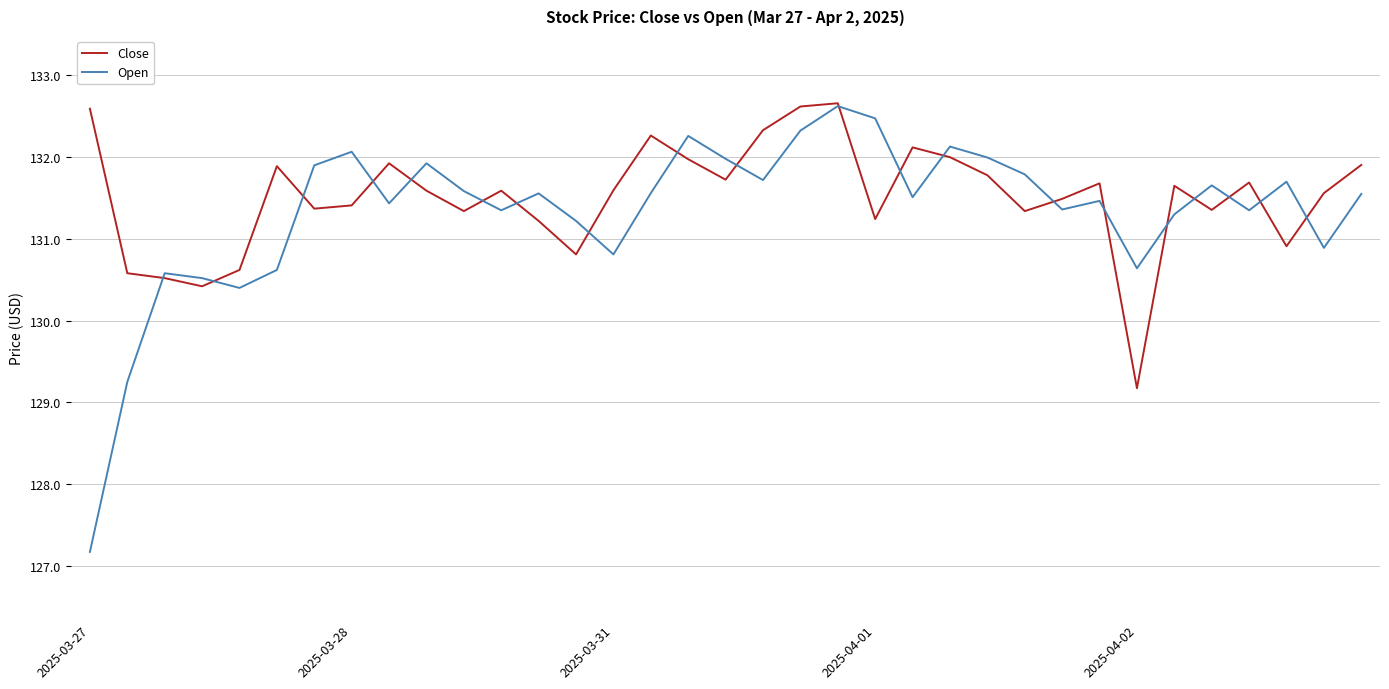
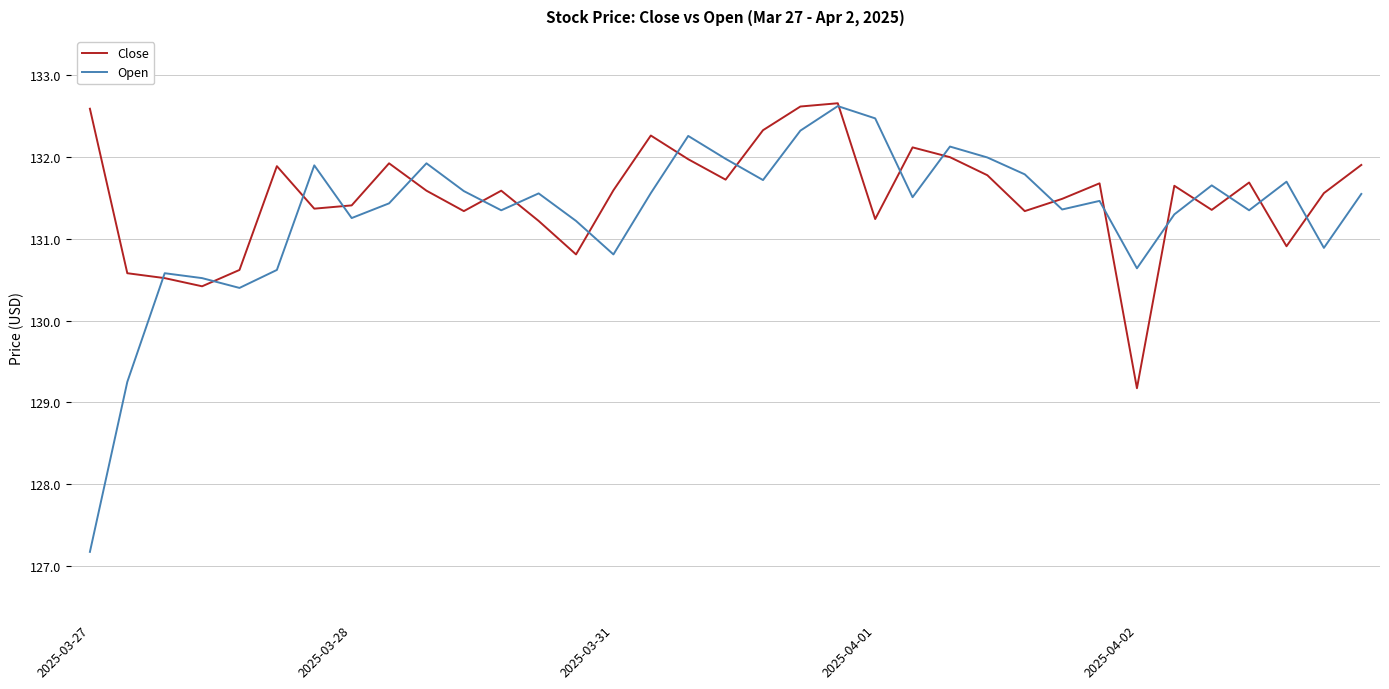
  {
    "Close": {
      "2025-03-27": 132.6,
      "2025-03-28": 131.4,
      "2025-03-31": 131.6,
      "2025-04-01": 131.2,
      "2025-04-02": 129.2
    },
    "Open": {
      "2025-03-27": 127.2,
-     "2025-03-28": 132.1,
+     "2025-03-28": 131.3,
      "2025-03-31": 130.8,
      "2025-04-01": 132.5,
      "2025-04-02": 130.6
    }
  }
